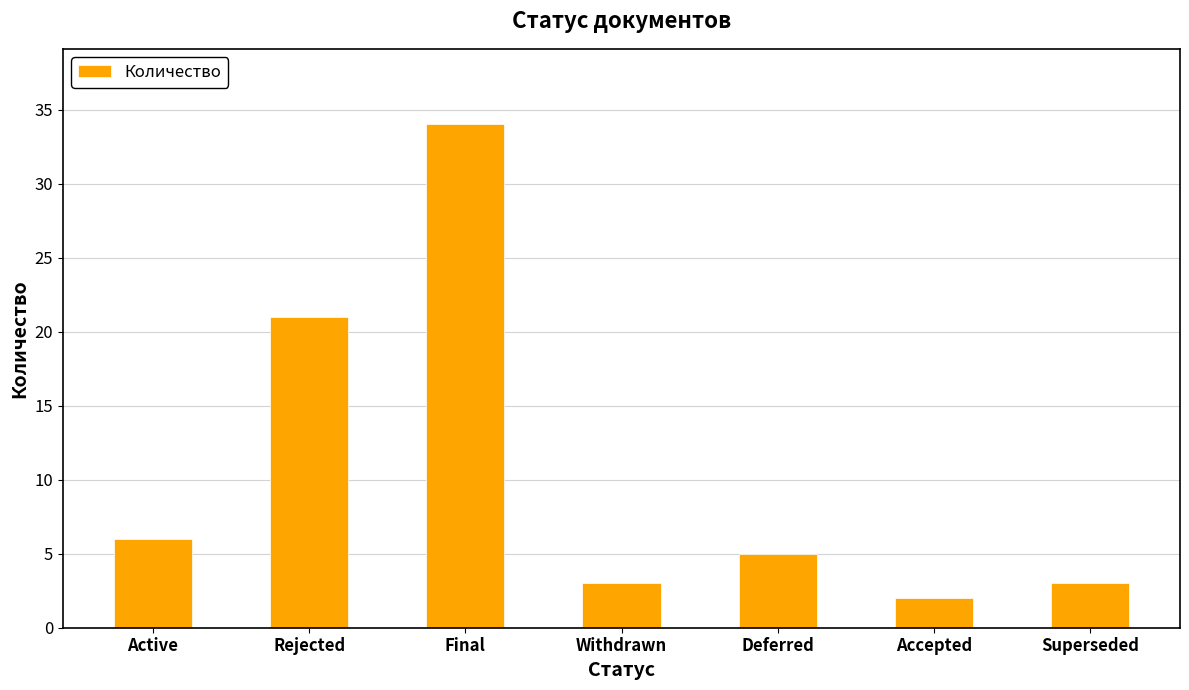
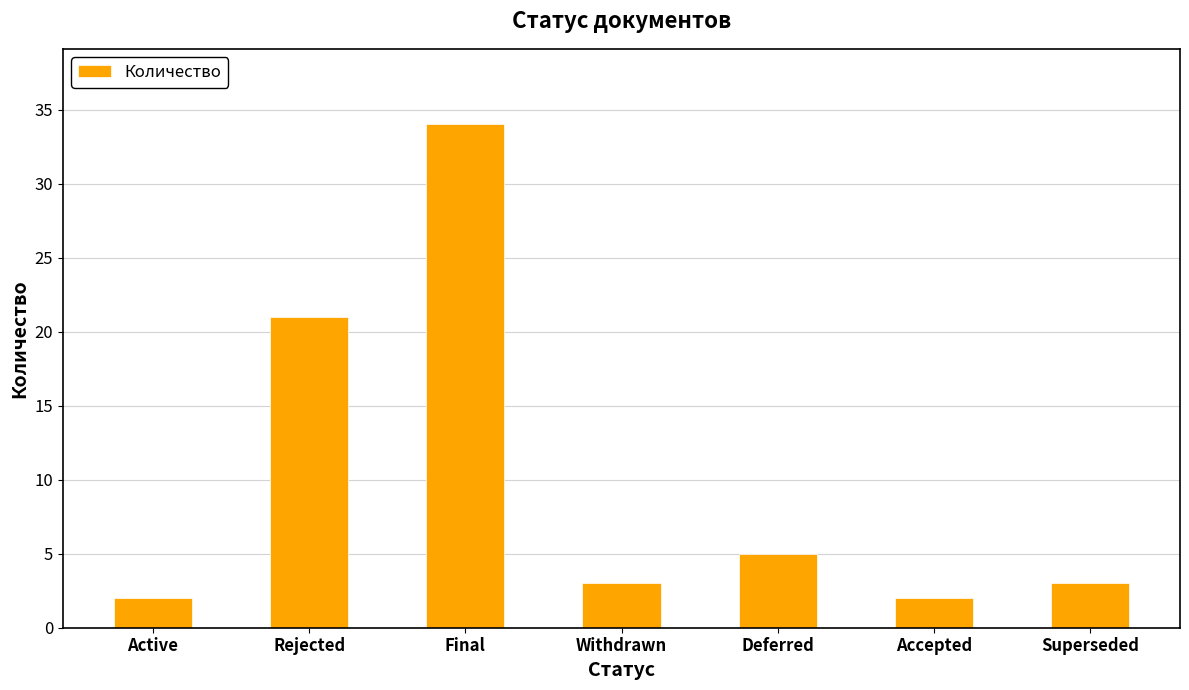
  {
-   "Active": 6,
+   "Active": 2,
    "Rejected": 21,
    "Final": 34,
    "Withdrawn": 3,
    "Deferred": 5,
    "Accepted": 2,
    "Superseded": 3
  }
